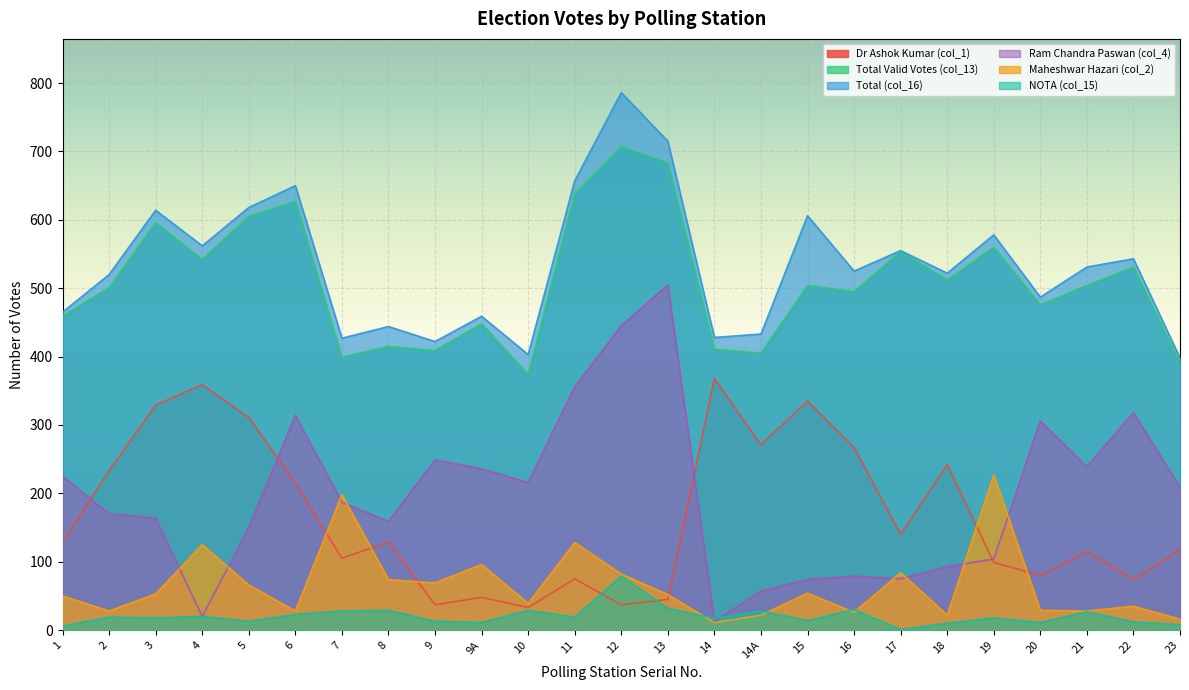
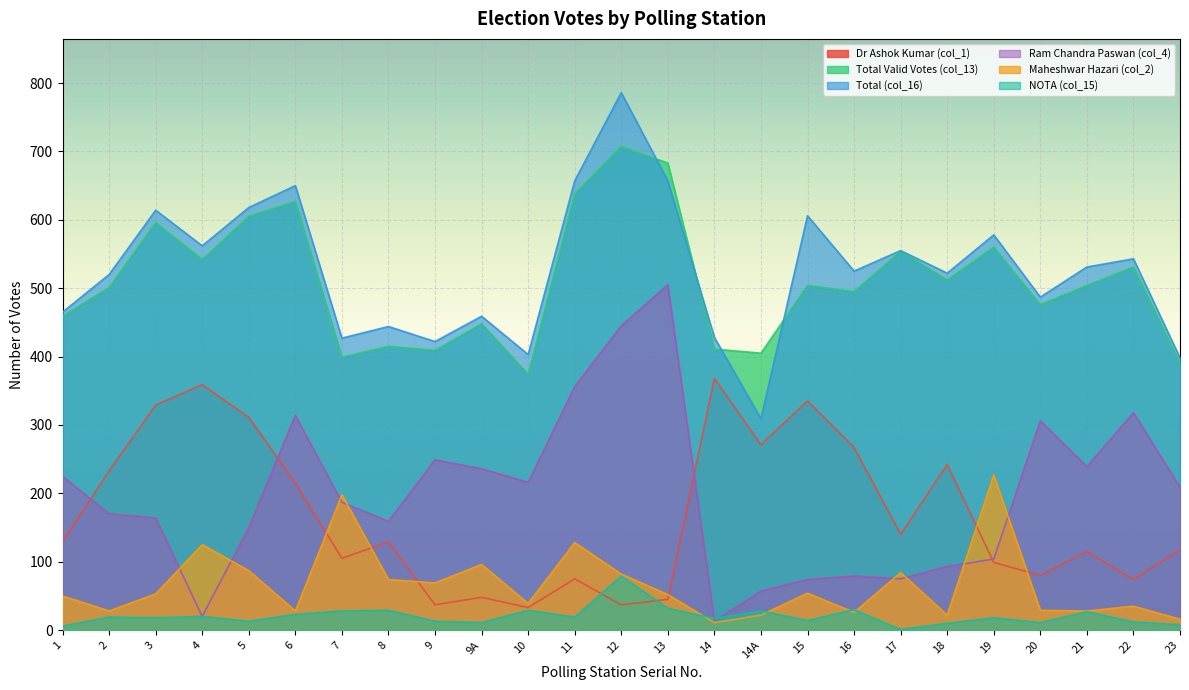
  {
    "Dr Ashok Kumar (col_1)": {
      "1": 130,
      "2": 230,
      "3": 330,
      "4": 360,
      "5": 310,
      "6": 220,
      "7": 110,
      "8": 130,
      "9": 40,
      "9A": 50,
      "10": 30,
      "11": 80,
      "12": 40,
      "13": 50,
      "14": 370,
      "14A": 270,
      "15": 340,
      "16": 270,
      "17": 140,
      "18": 240,
      "19": 100,
      "20": 80,
      "21": 120,
      "22": 70,
      "23": 120
    },
    "Total (col_16)": {
      "1": 470,
      "2": 520,
      "3": 610,
      "4": 560,
      "5": 620,
      "6": 650,
      "7": 430,
      "8": 440,
      "9": 420,
      "9A": 460,
      "10": 400,
      "11": 660,
      "12": 790,
-     "13": 720,
+     "13": 660,
      "14": 430,
-     "14A": 430,
+     "14A": 310,
      "15": 610,
      "16": 530,
      "18": 520,
      "19": 580,
      "20": 490,
      "21": 530,
      "22": 540,
      "23": 400
    },
    "Ram Chandra Paswan (col_4)": {
      "1": 230,
      "2": 170,
      "3": 160,
      "5": 150,
      "6": 310,
      "7": 190,
      "8": 160,
      "9": 250,
      "9A": 240,
      "10": 220,
      "11": 360,
      "12": 450,
      "13": 510,
      "14A": 60,
      "15": 70,
      "16": 80,
      "17": 80,
      "18": 90,
      "19": 100,
      "20": 310,
      "21": 240,
      "22": 320,
      "23": 210
    },
    "Maheshwar Hazari (col_2)": {
      "1": 50,
      "2": 30,
      "3": 50,
      "4": 130,
-     "5": 70,
+     "5": 90,
      "6": 30,
      "7": 200,
      "8": 70,
      "9": 70,
      "9A": 100,
      "10": 40,
      "11": 130,
      "13": 50,
      "14A": 20,
      "15": 50,
      "16": 30,
      "17": 80,
      "18": 20,
      "19": 230,
      "20": 30,
      "22": 40,
      "23": 20
    }
  }
